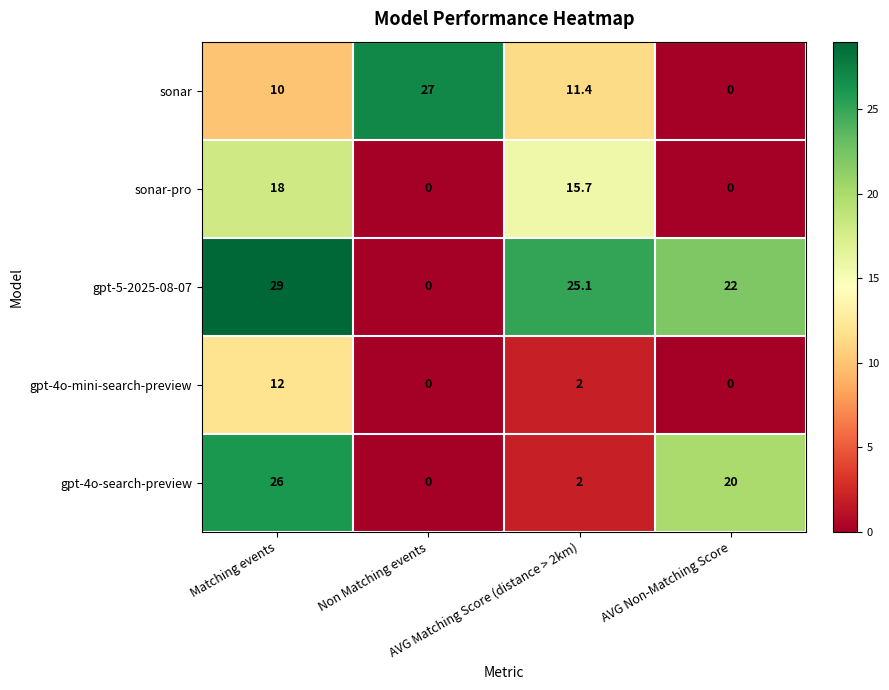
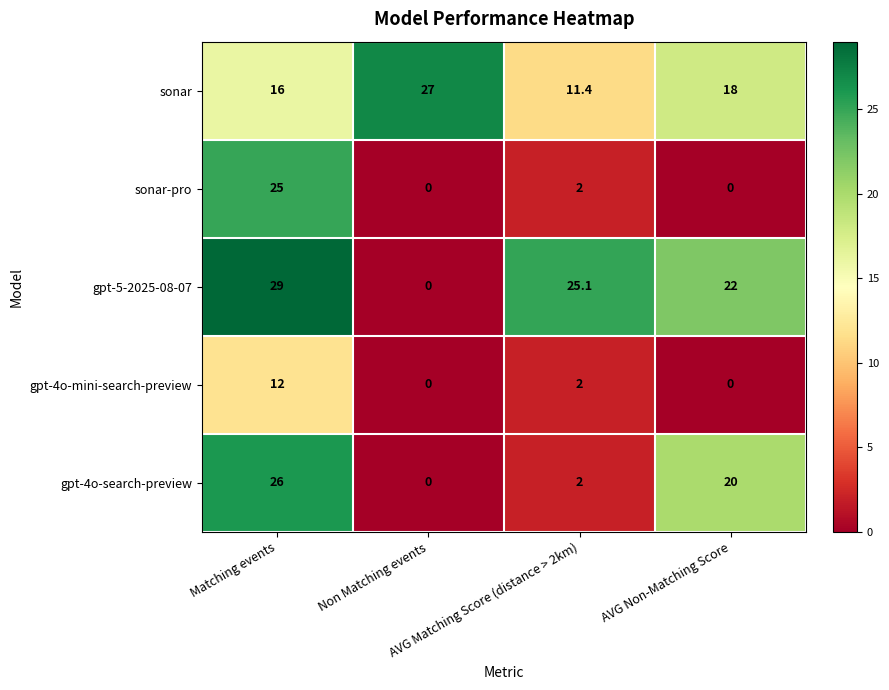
  {
    "sonar": {
-     "Matching events": 10,
+     "Matching events": 16,
      "Non Matching events": 27,
      "AVG Matching Score (distance > 2km)": 11.4,
-     "AVG Non-Matching Score": 0
+     "AVG Non-Matching Score": 18
    },
    "sonar-pro": {
-     "Matching events": 18,
+     "Matching events": 25,
      "Non Matching events": 0,
-     "AVG Matching Score (distance > 2km)": 15.7,
+     "AVG Matching Score (distance > 2km)": 2,
      "AVG Non-Matching Score": 0
    },
    "gpt-5-2025-08-07": {
      "Matching events": 29,
      "Non Matching events": 0,
      "AVG Matching Score (distance > 2km)": 25.1,
      "AVG Non-Matching Score": 22
    },
    "gpt-4o-mini-search-preview": {
      "Matching events": 12,
      "Non Matching events": 0,
      "AVG Matching Score (distance > 2km)": 2,
      "AVG Non-Matching Score": 0
    },
    "gpt-4o-search-preview": {
      "Matching events": 26,
      "Non Matching events": 0,
      "AVG Matching Score (distance > 2km)": 2,
      "AVG Non-Matching Score": 20
    }
  }
